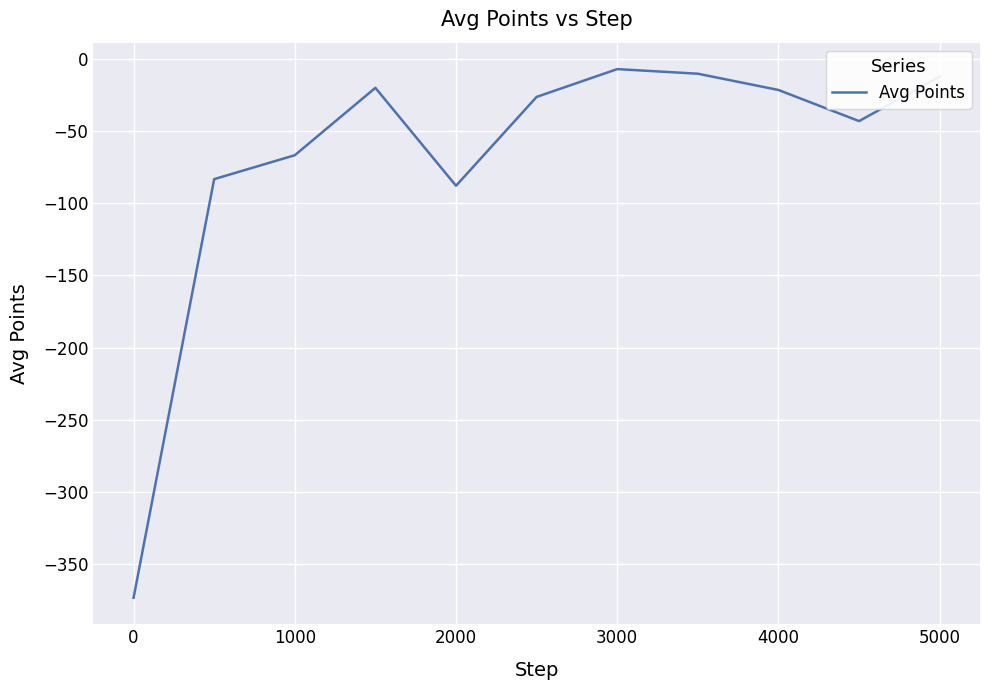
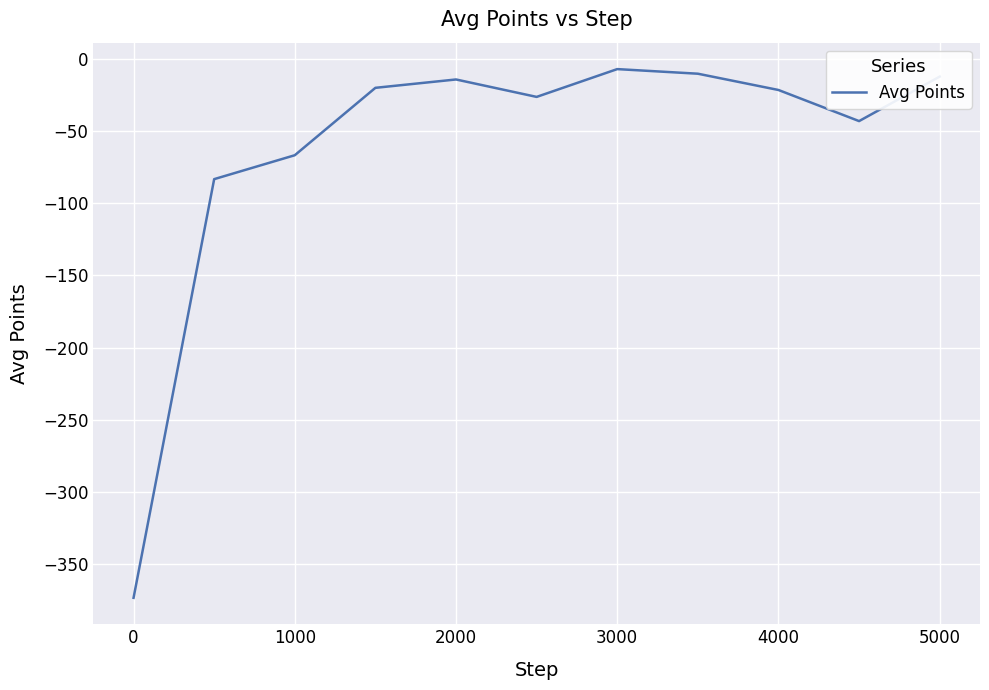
  {
    "0": -374,
    "1000": -67,
-   "2000": -88,
+   "2000": -14,
    "3000": -7,
    "4000": -21
  }
